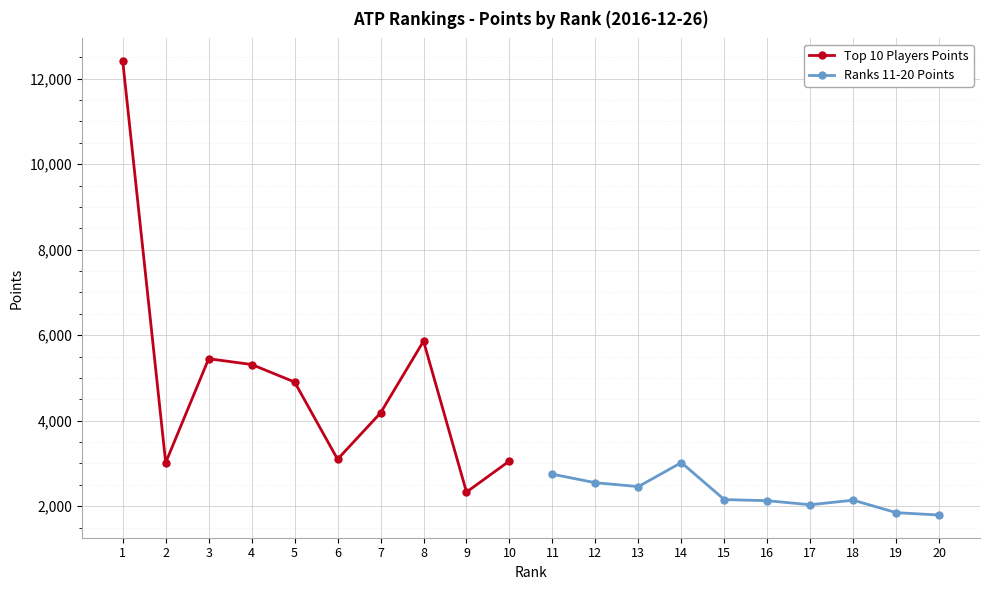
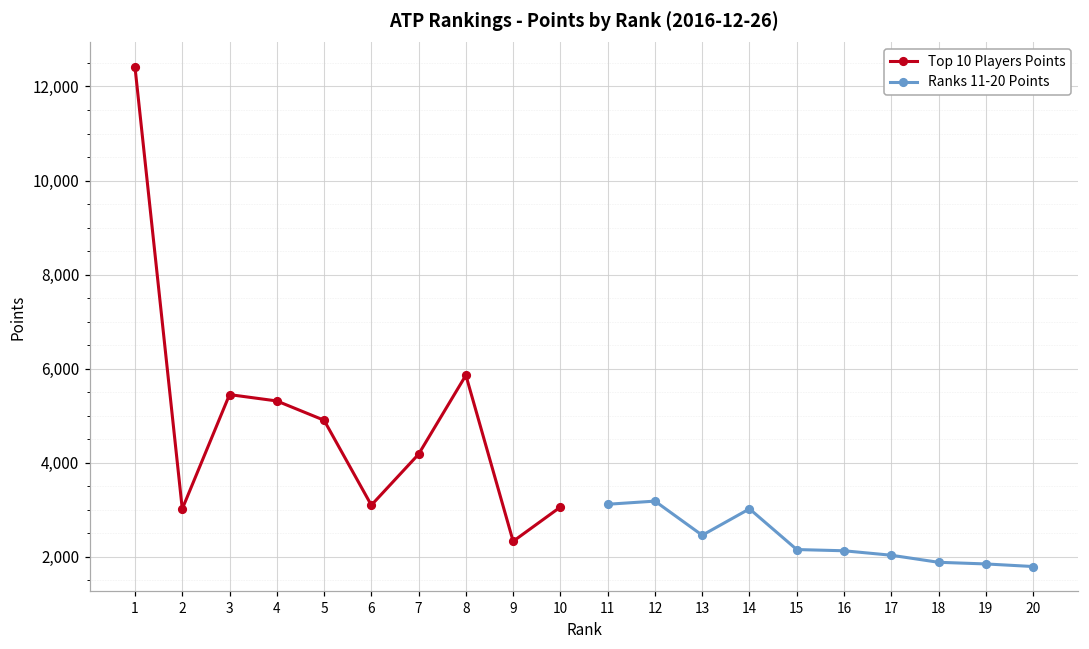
  {
    "Top 10 Players Points": {
      "1": "12,400",
      "2": "3,000",
      "3": "5,500",
      "4": "5,300",
      "5": "4,900",
      "6": "3,100",
      "7": "4,200",
      "8": "5,900",
      "9": "2,300",
      "10": "3,100"
    },
    "Ranks 11-20 Points": {
-     "11": "2,800",
-     "12": "2,600",
+     "11": "3,100",
+     "12": "3,200",
      "13": "2,500",
      "14": "3,000",
      "15": "2,200",
      "16": "2,100",
      "17": "2,000",
-     "18": "2,100",
+     "18": "1,900",
      "19": "1,900",
      "20": "1,800"
    }
  }
